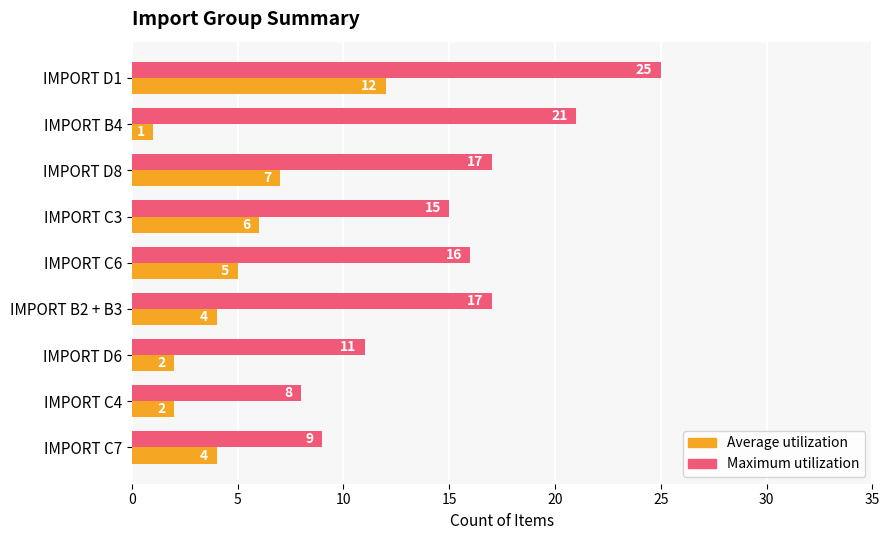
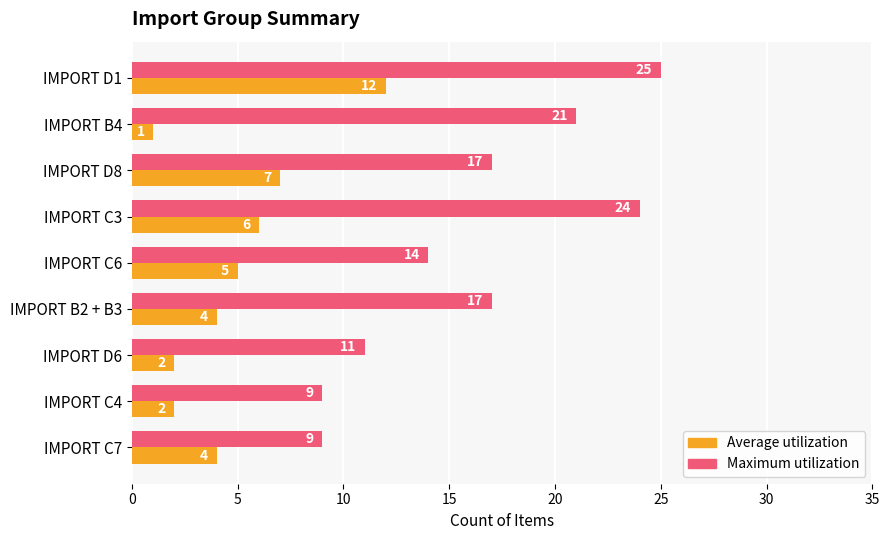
  {
    "Average utilization": {
      "IMPORT D1": 12,
      "IMPORT B4": 1,
      "IMPORT D8": 7,
      "IMPORT C3": 6,
      "IMPORT C6": 5,
      "IMPORT B2 + B3": 4,
      "IMPORT D6": 2,
      "IMPORT C4": 2,
      "IMPORT C7": 4
    },
    "Maximum utilization": {
      "IMPORT D1": 25,
      "IMPORT B4": 21,
      "IMPORT D8": 17,
-     "IMPORT C3": 15,
-     "IMPORT C6": 16,
+     "IMPORT C3": 24,
+     "IMPORT C6": 14,
      "IMPORT B2 + B3": 17,
      "IMPORT D6": 11,
-     "IMPORT C4": 8,
+     "IMPORT C4": 9,
      "IMPORT C7": 9
    }
  }
